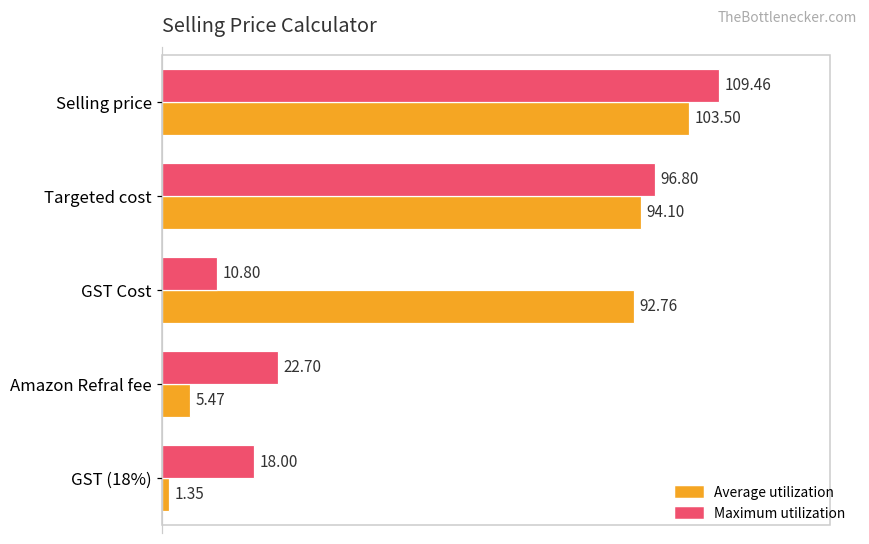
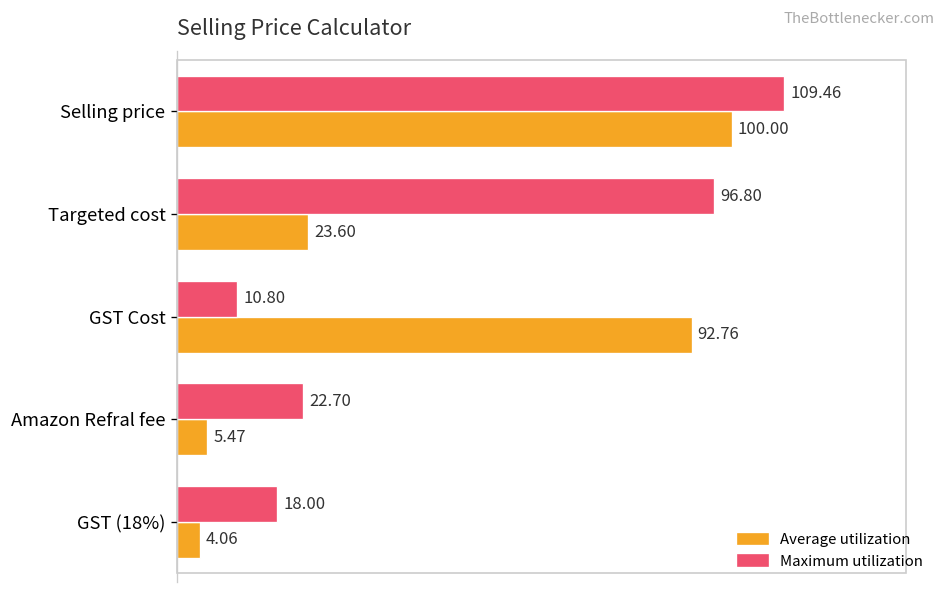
  {
    "Average utilization": {
-     "Selling price": 103.50,
-     "Targeted cost": 94.10,
+     "Selling price": 100.00,
+     "Targeted cost": 23.60,
      "GST Cost": 92.76,
      "Amazon Refral fee": 5.47,
-     "GST (18%)": 1.35
+     "GST (18%)": 4.06
    },
    "Maximum utilization": {
      "Selling price": 109.46,
      "Targeted cost": 96.80,
      "GST Cost": 10.80,
      "Amazon Refral fee": 22.70,
      "GST (18%)": 18.00
    }
  }
